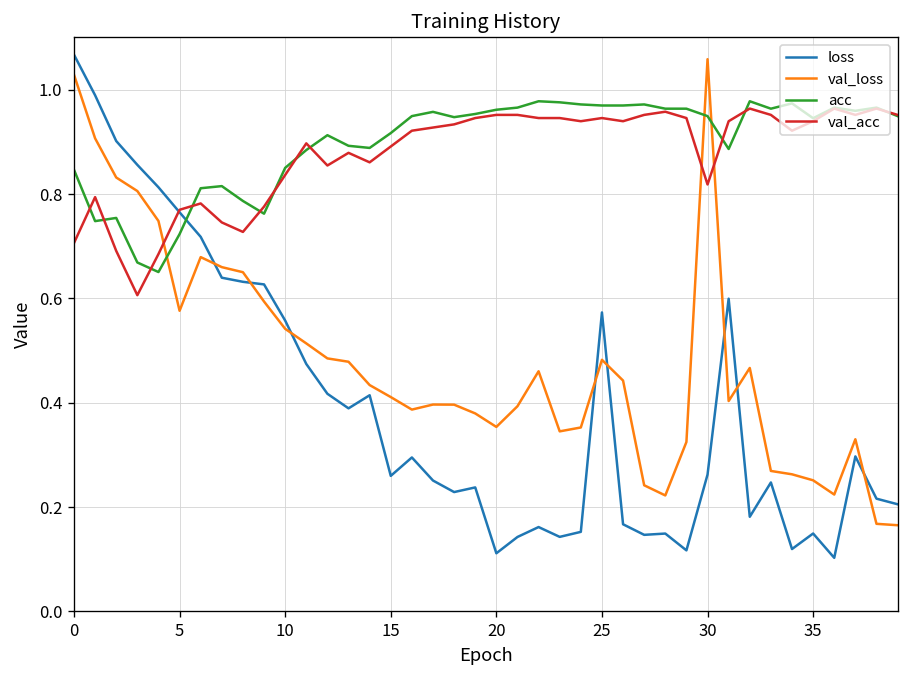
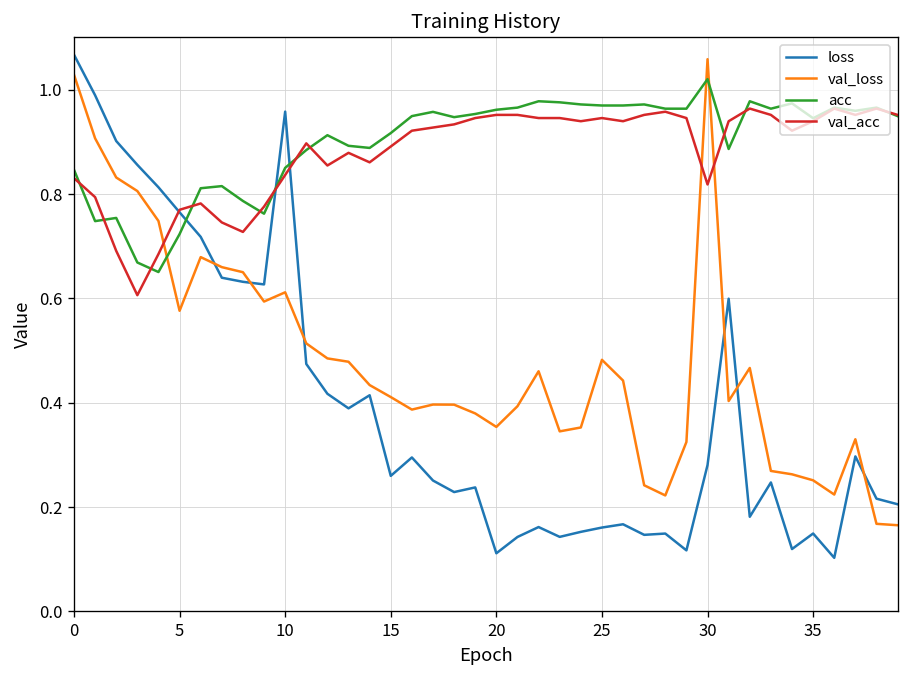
  {
    "loss": {
      "0": 1.07,
-     "10": 0.56,
+     "10": 0.96,
      "15": 0.26,
      "20": 0.11,
-     "25": 0.57,
-     "30": 0.26,
+     "25": 0.16,
+     "30": 0.28,
      "35": 0.15
    },
    "val_loss": {
      "0": 1.03,
      "5": 0.58,
-     "10": 0.54,
+     "10": 0.61,
      "15": 0.41,
      "20": 0.35,
      "25": 0.48,
      "30": 1.06,
      "35": 0.25
    },
    "acc": {
      "0": 0.85,
      "5": 0.72,
      "10": 0.85,
      "15": 0.92,
      "20": 0.96,
      "25": 0.97,
-     "30": 0.95
+     "30": 1.02
    },
    "val_acc": {
-     "0": 0.71,
+     "0": 0.83,
      "10": 0.84,
      "15": 0.89,
      "20": 0.95,
      "25": 0.95,
      "30": 0.82
    }
  }
